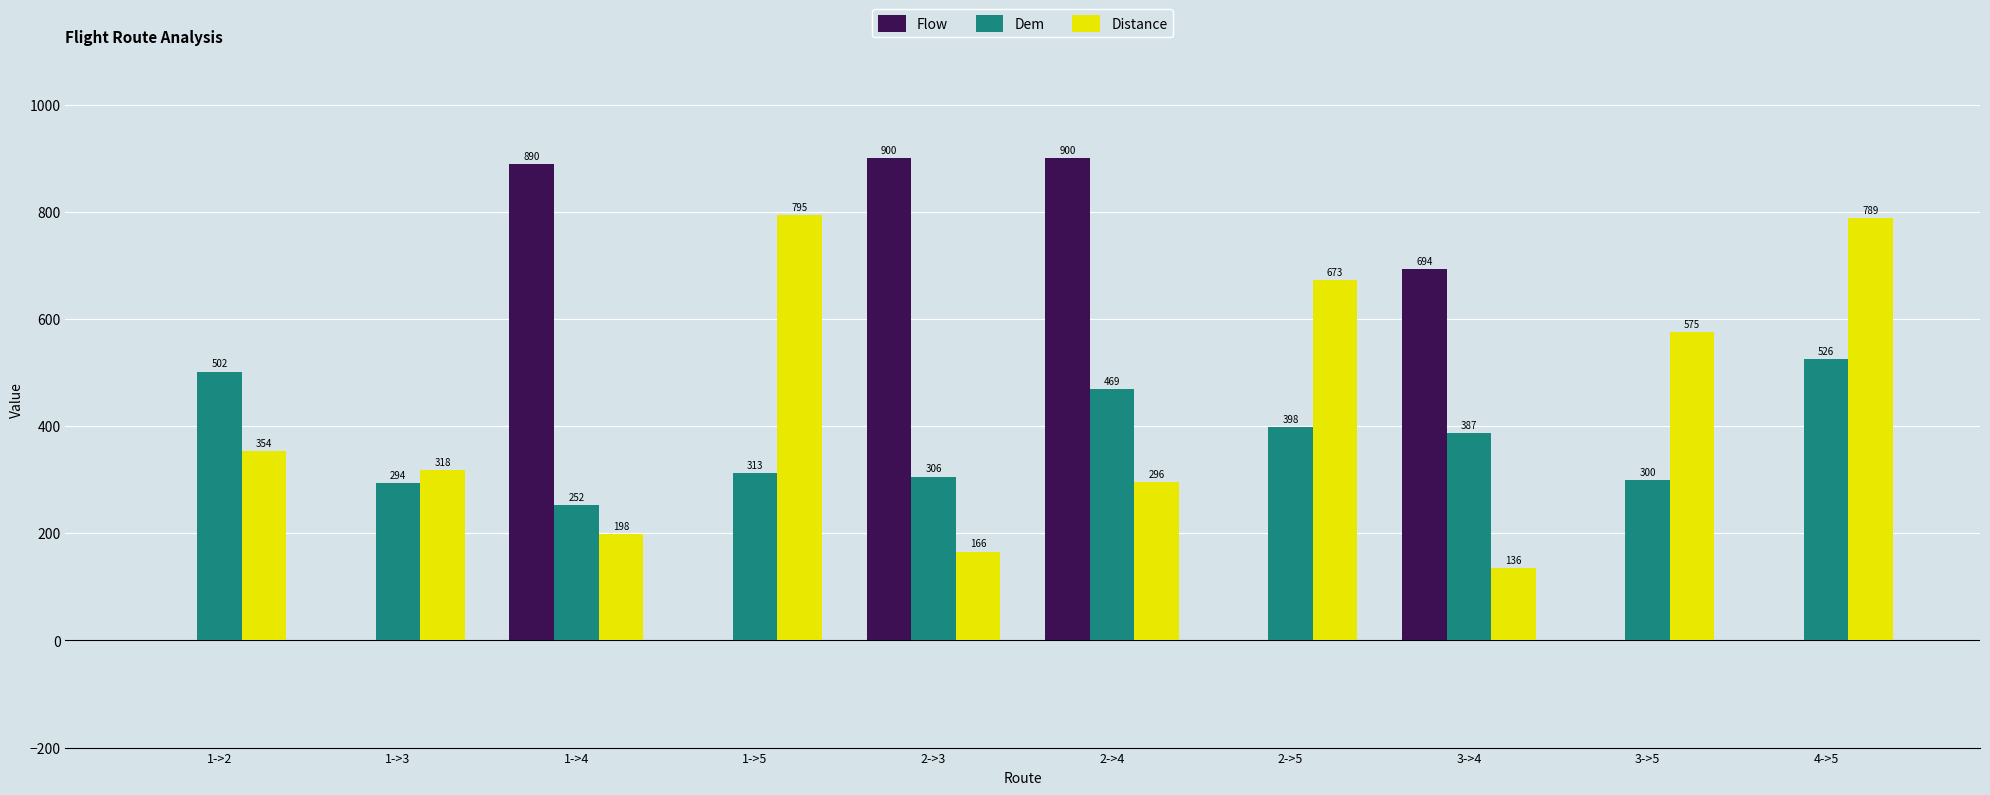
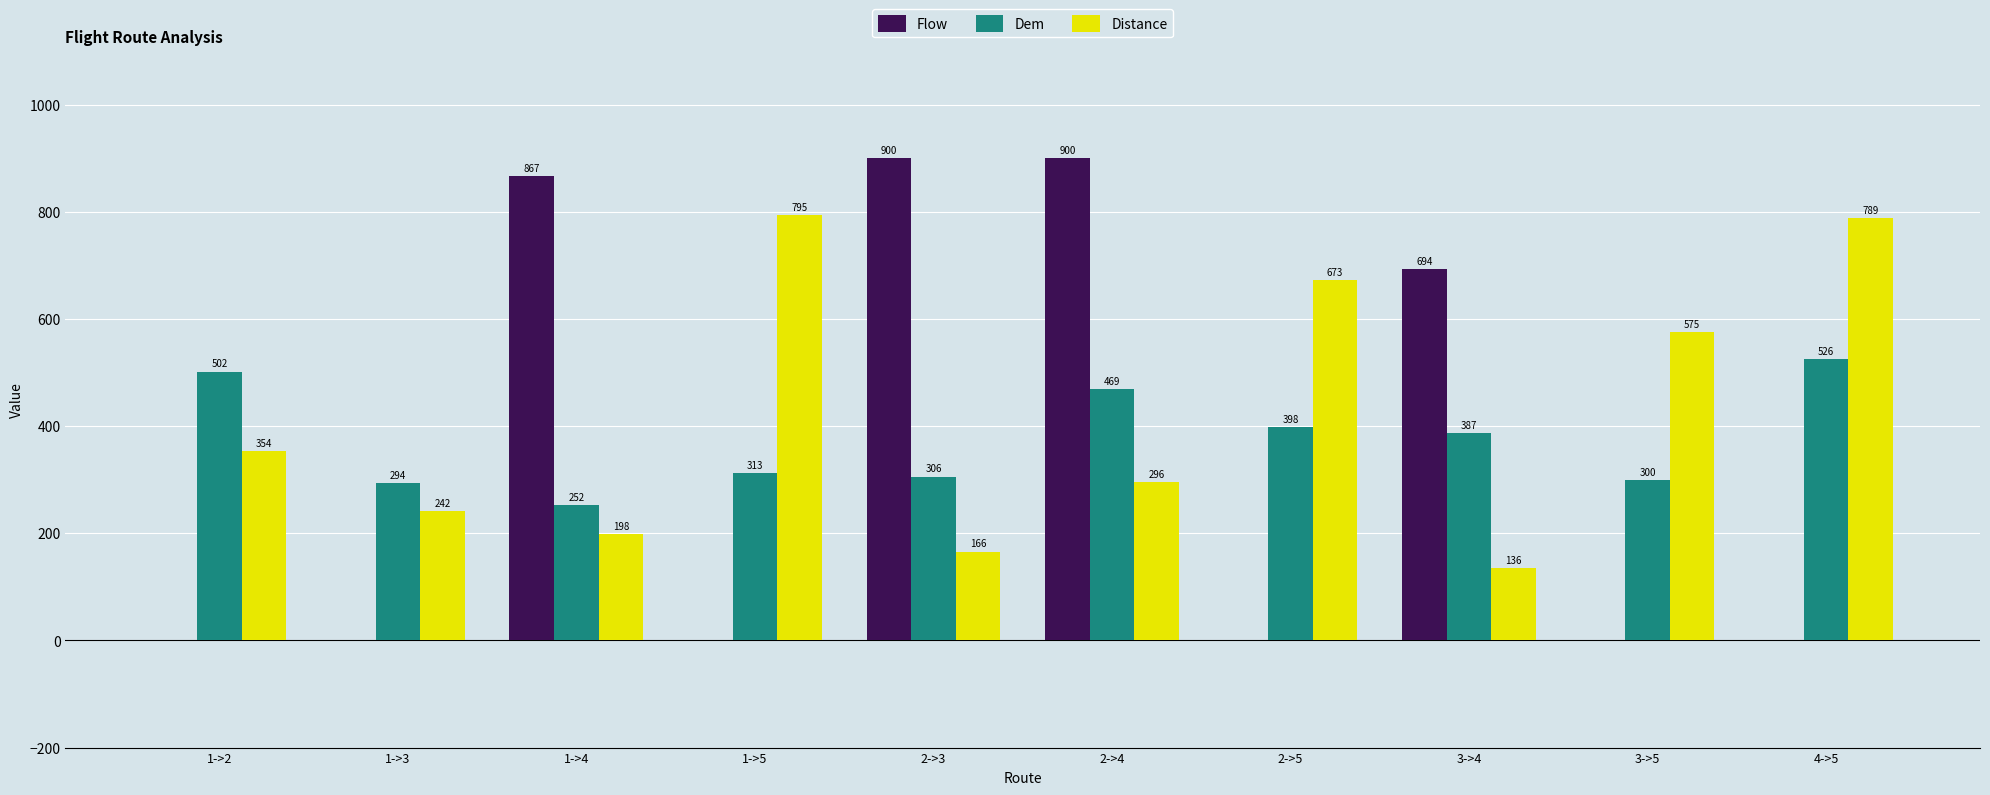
  {
    "Flow": {
-     "1->4": 890,
+     "1->4": 867,
      "2->3": 900,
      "2->4": 900,
      "3->4": 694
    },
    "Dem": {
      "1->2": 502,
      "1->3": 294,
      "1->4": 252,
      "1->5": 313,
      "2->3": 306,
      "2->4": 469,
      "2->5": 398,
      "3->4": 387,
      "3->5": 300,
      "4->5": 526
    },
    "Distance": {
      "1->2": 354,
-     "1->3": 318,
+     "1->3": 242,
      "1->4": 198,
      "1->5": 795,
      "2->3": 166,
      "2->4": 296,
      "2->5": 673,
      "3->4": 136,
      "3->5": 575,
      "4->5": 789
    }
  }
